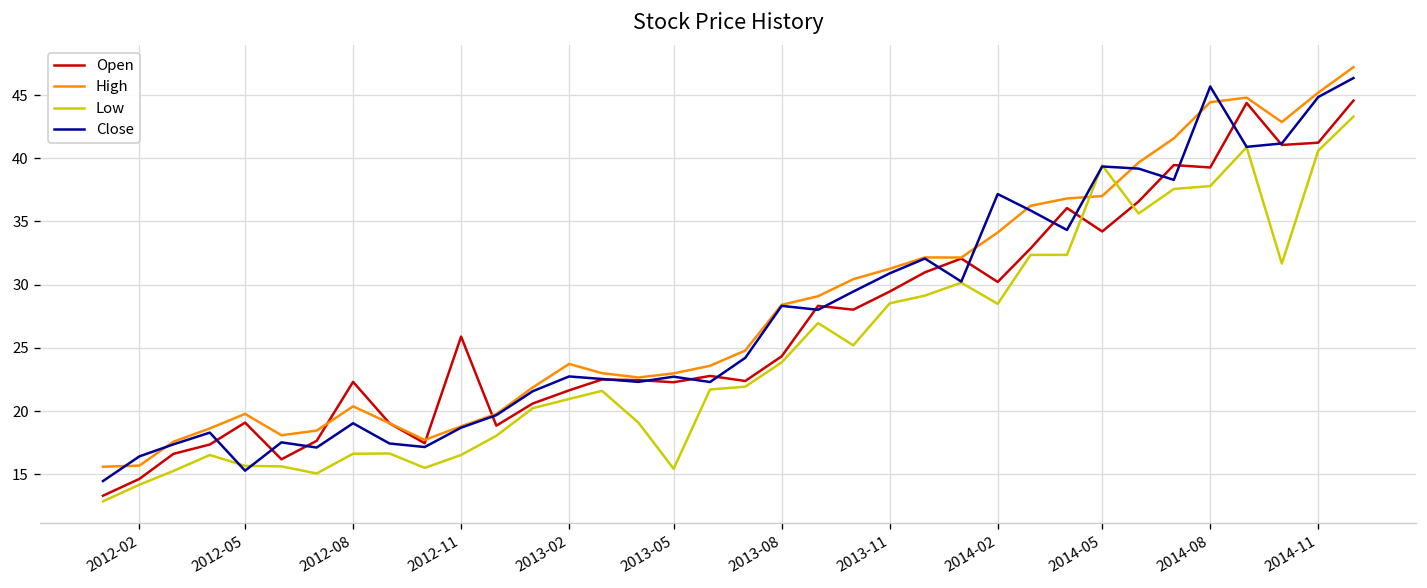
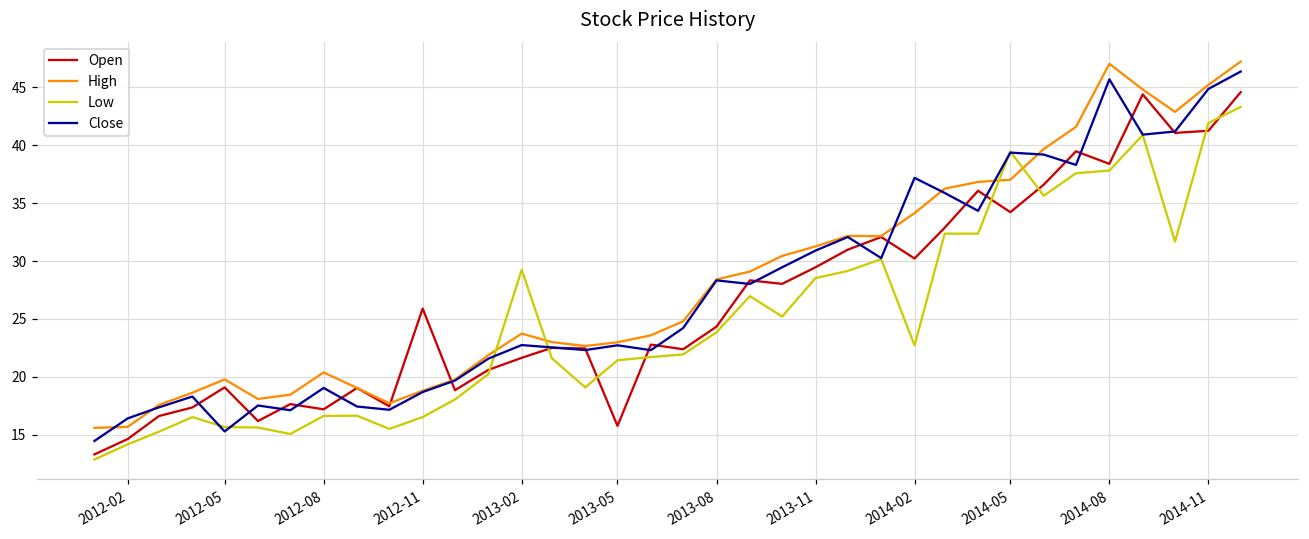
  {
    "Open": {
      "2012-02": 14.7,
      "2012-05": 19.1,
-     "2012-08": 22.3,
+     "2012-08": 17.2,
      "2012-11": 25.9,
      "2013-02": 21.7,
-     "2013-05": 22.3,
+     "2013-05": 15.8,
      "2013-08": 24.3,
      "2013-11": 29.5,
      "2014-02": 30.2,
      "2014-05": 34.2,
-     "2014-08": 39.3,
+     "2014-08": 38.4,
      "2014-11": 41.2
    },
    "High": {
      "2012-02": 15.7,
      "2012-05": 19.8,
      "2012-08": 20.4,
      "2013-02": 23.7,
      "2013-05": 23.0,
      "2013-11": 31.3,
      "2014-02": 34.1,
      "2014-05": 37.0,
-     "2014-08": 44.4,
+     "2014-08": 47.0,
      "2014-11": 45.2
    },
    "Low": {
      "2012-02": 14.2,
      "2012-05": 15.7,
      "2012-08": 16.6,
      "2012-11": 16.5,
-     "2013-02": 21.0,
-     "2013-05": 15.5,
+     "2013-02": 29.2,
+     "2013-05": 21.4,
      "2013-08": 23.9,
      "2013-11": 28.5,
-     "2014-02": 28.5,
+     "2014-02": 22.7,
      "2014-08": 37.8,
-     "2014-11": 40.6
+     "2014-11": 41.9
    },
    "Close": {
      "2012-02": 16.4,
      "2012-05": 15.3,
      "2012-08": 19.1,
      "2013-02": 22.8,
      "2013-05": 22.7,
      "2013-11": 30.9,
      "2014-02": 37.2,
      "2014-08": 45.7,
      "2014-11": 44.8
    }
  }
